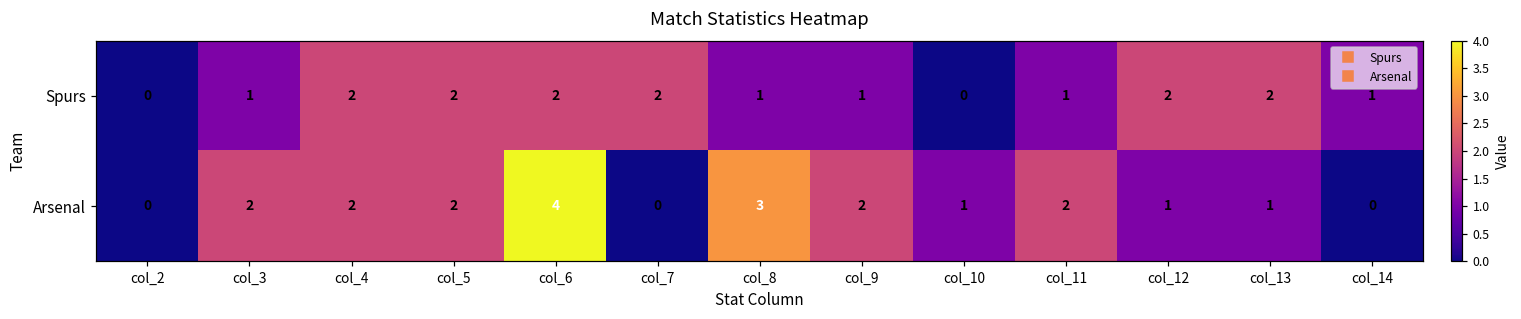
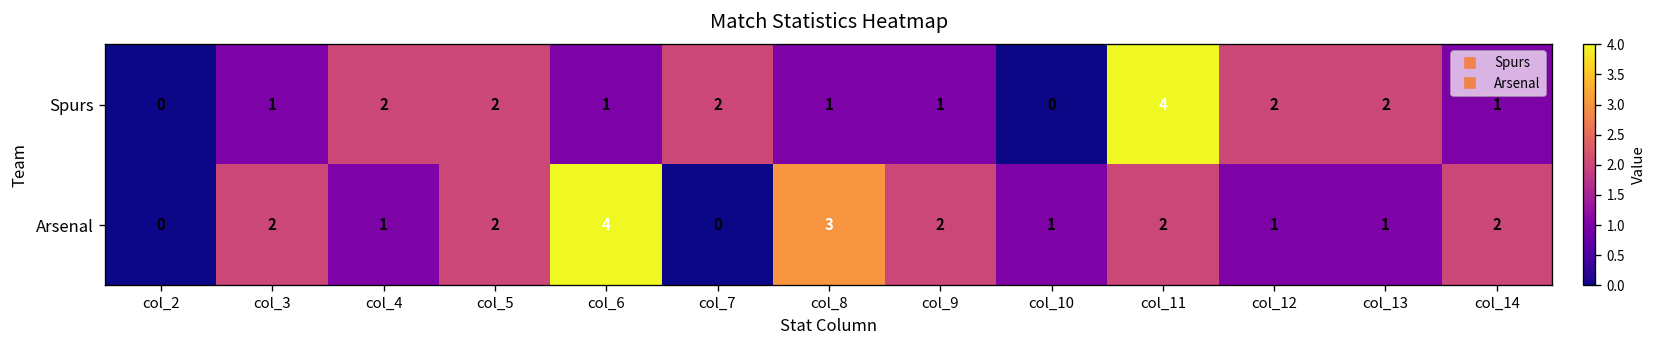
  {
    "Spurs": {
      "col_2": 0,
      "col_3": 1,
      "col_4": 2,
      "col_5": 2,
-     "col_6": 2,
+     "col_6": 1,
      "col_7": 2,
      "col_8": 1,
      "col_9": 1,
      "col_10": 0,
-     "col_11": 1,
+     "col_11": 4,
      "col_12": 2,
      "col_13": 2,
      "col_14": 1
    },
    "Arsenal": {
      "col_2": 0,
      "col_3": 2,
-     "col_4": 2,
+     "col_4": 1,
      "col_5": 2,
      "col_6": 4,
      "col_7": 0,
      "col_8": 3,
      "col_9": 2,
      "col_10": 1,
      "col_11": 2,
      "col_12": 1,
      "col_13": 1,
-     "col_14": 0
+     "col_14": 2
    }
  }
